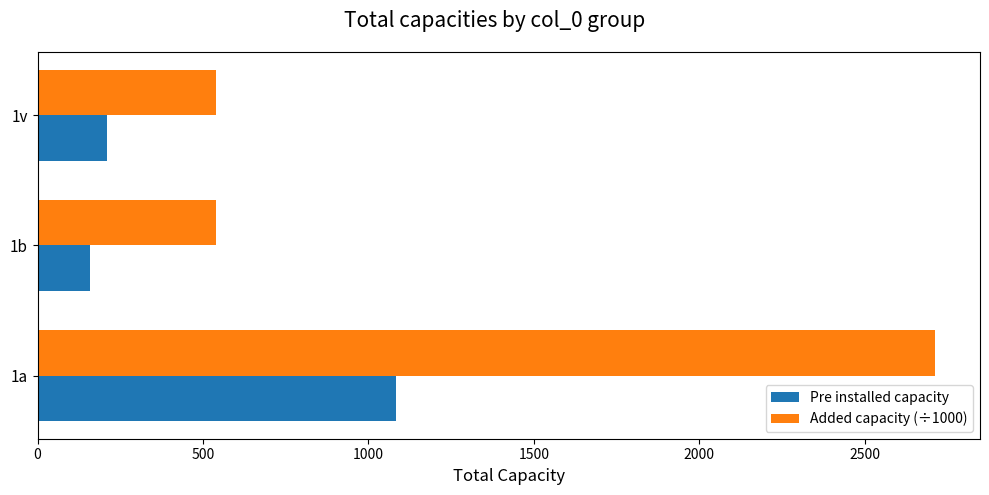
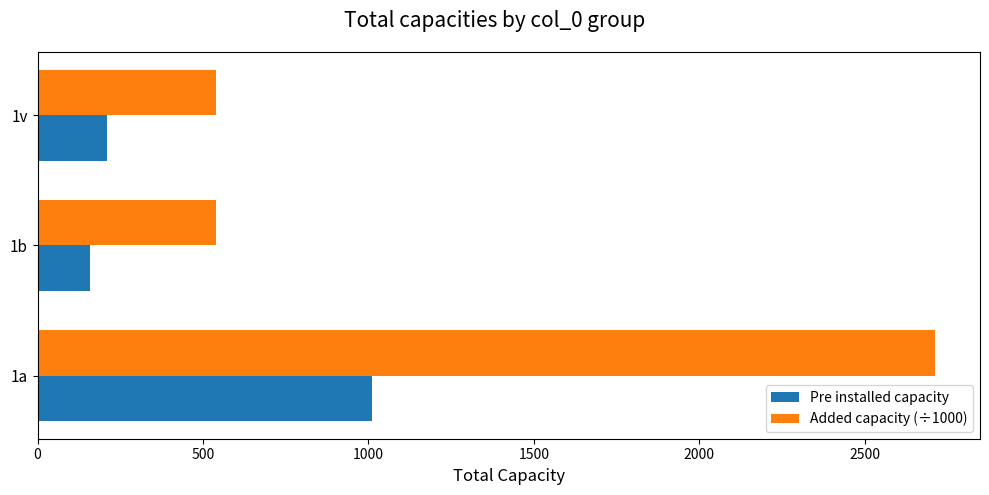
  {
    "Pre installed capacity": {
      "1v": 210,
      "1b": 160,
-     "1a": 1080
+     "1a": 1010
    },
    "Added capacity (÷1000)": {
      "1v": 540,
      "1b": 540,
      "1a": 2710
    }
  }
